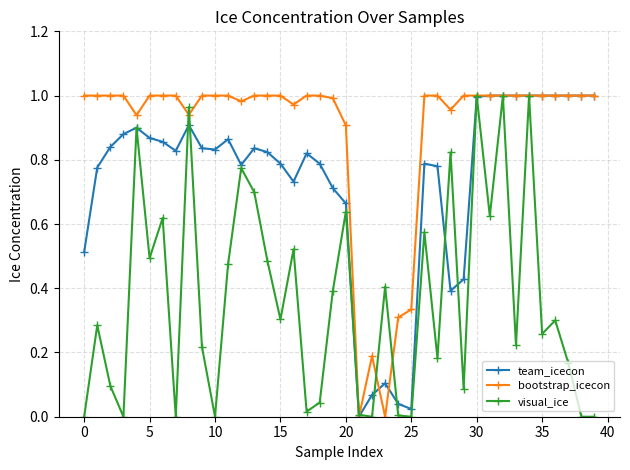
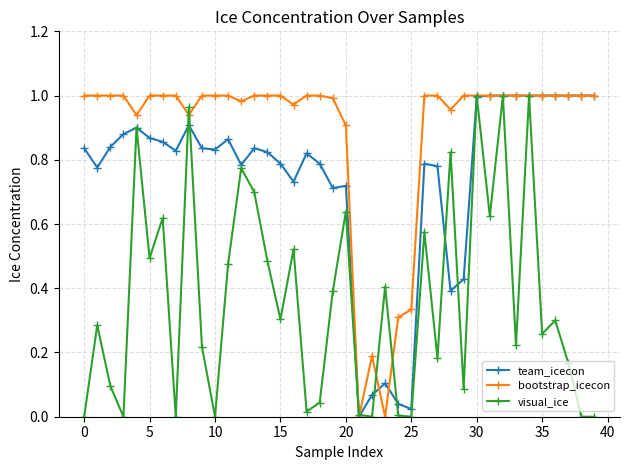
  {
    "team_icecon": {
-     "0": 0.51,
+     "0": 0.84,
      "5": 0.87,
      "10": 0.83,
      "15": 0.79,
-     "20": 0.66,
+     "20": 0.72,
      "25": 0.02
    },
    "bootstrap_icecon": {
      "0": 1.00,
      "5": 1.00,
      "10": 1.00,
      "15": 1.00,
      "20": 0.91,
      "25": 0.33
    },
    "visual_ice": {
      "0": 0.00,
      "5": 0.49,
      "10": 0.00,
      "15": 0.30,
      "20": 0.64,
      "25": 0.00,
      "35": 0.26
    }
  }
